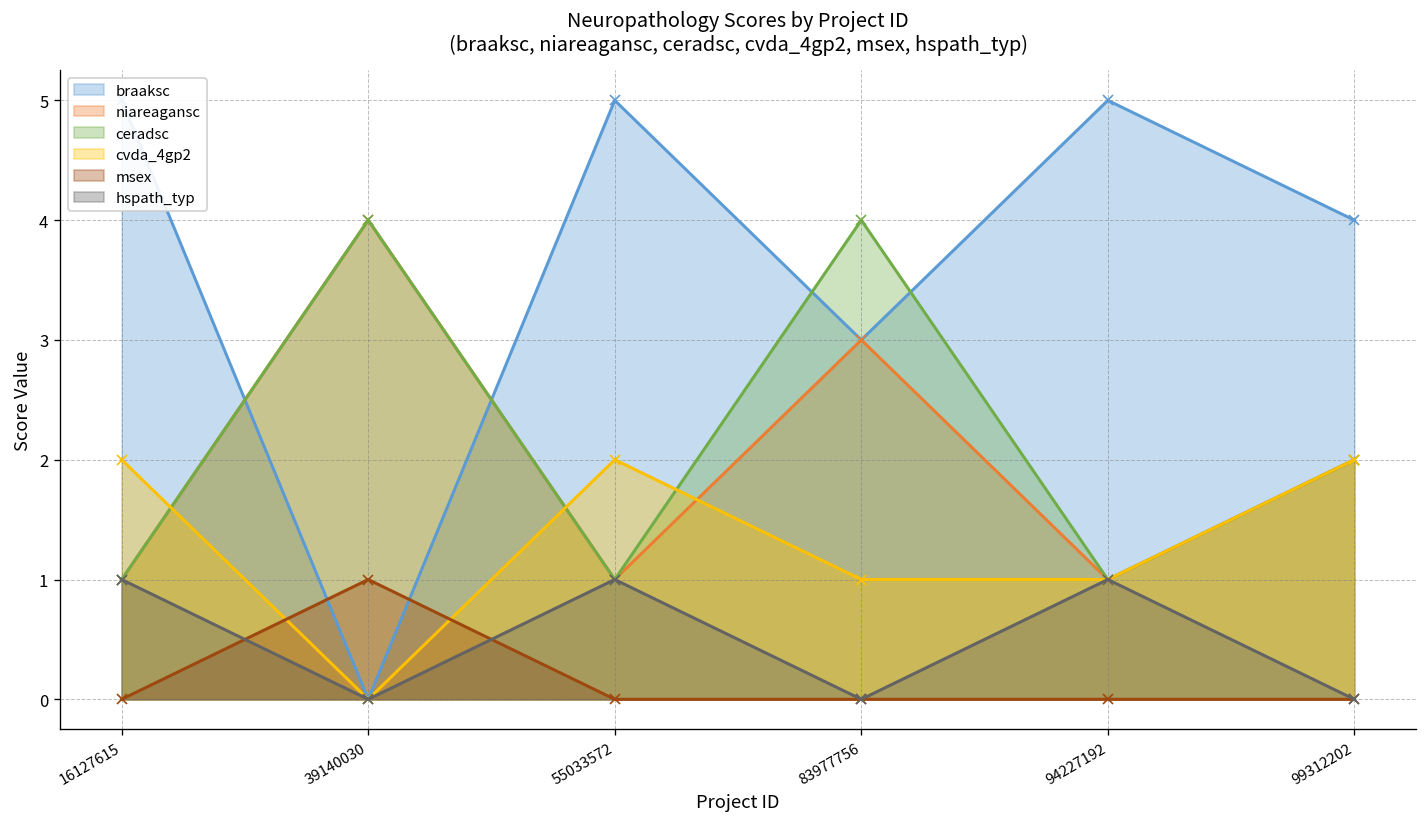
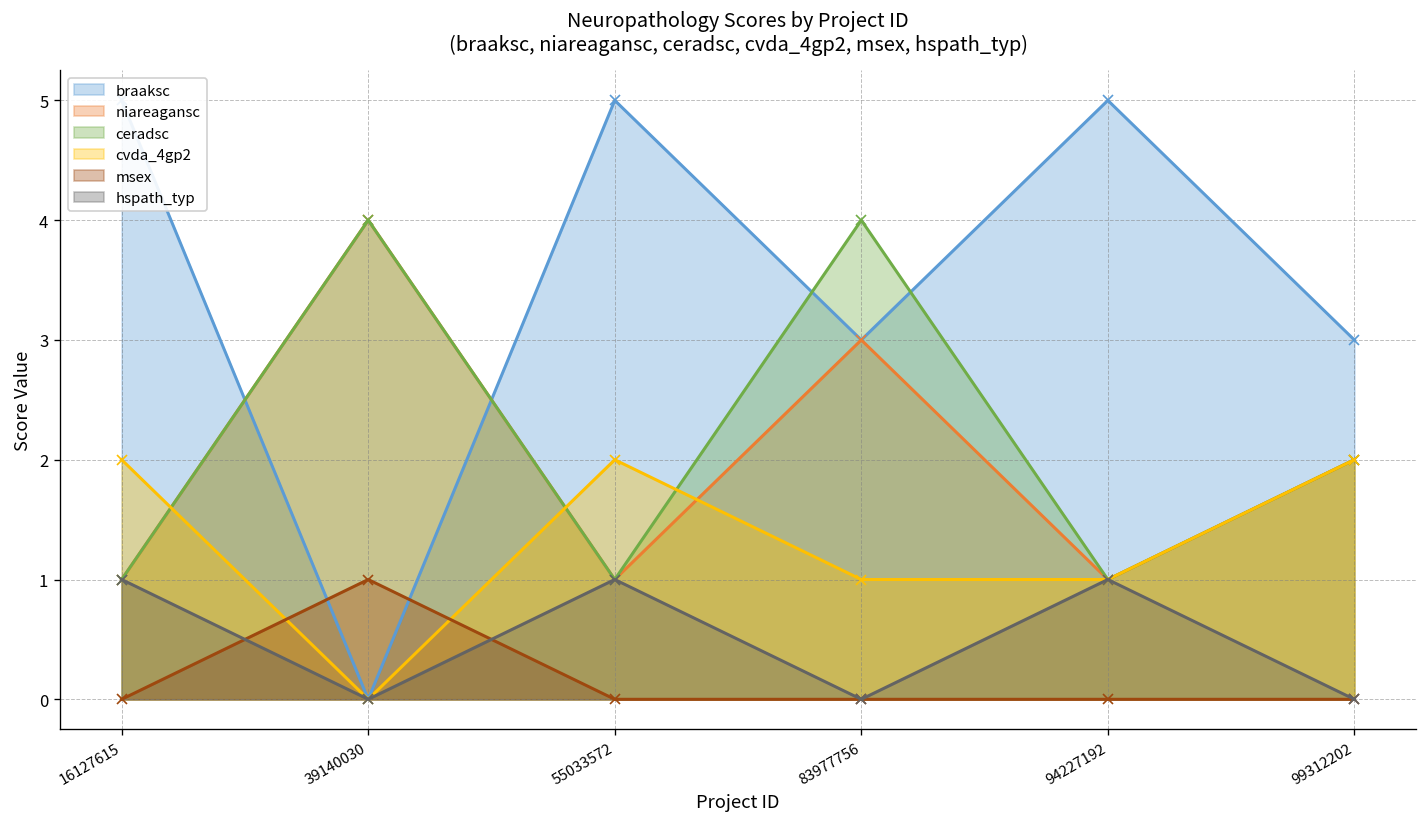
  {
    "braaksc": {
      "55033572": 5,
      "94227192": 5,
-     "99312202": 4
+     "99312202": 3
    }
  }
